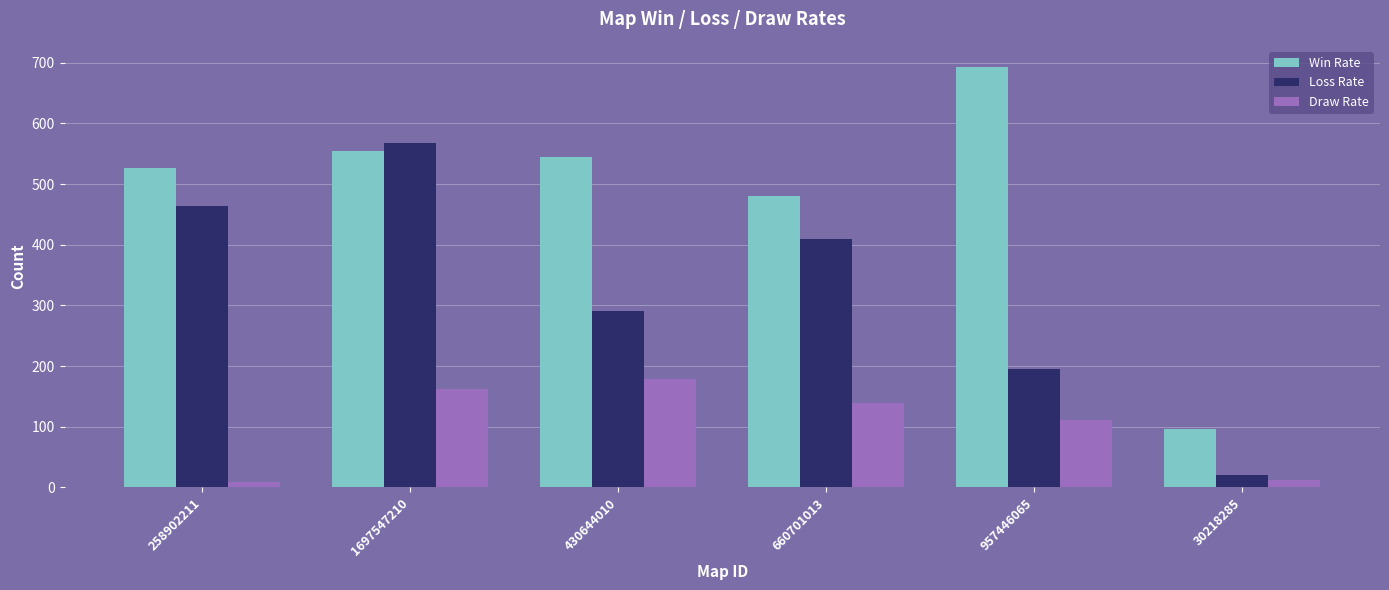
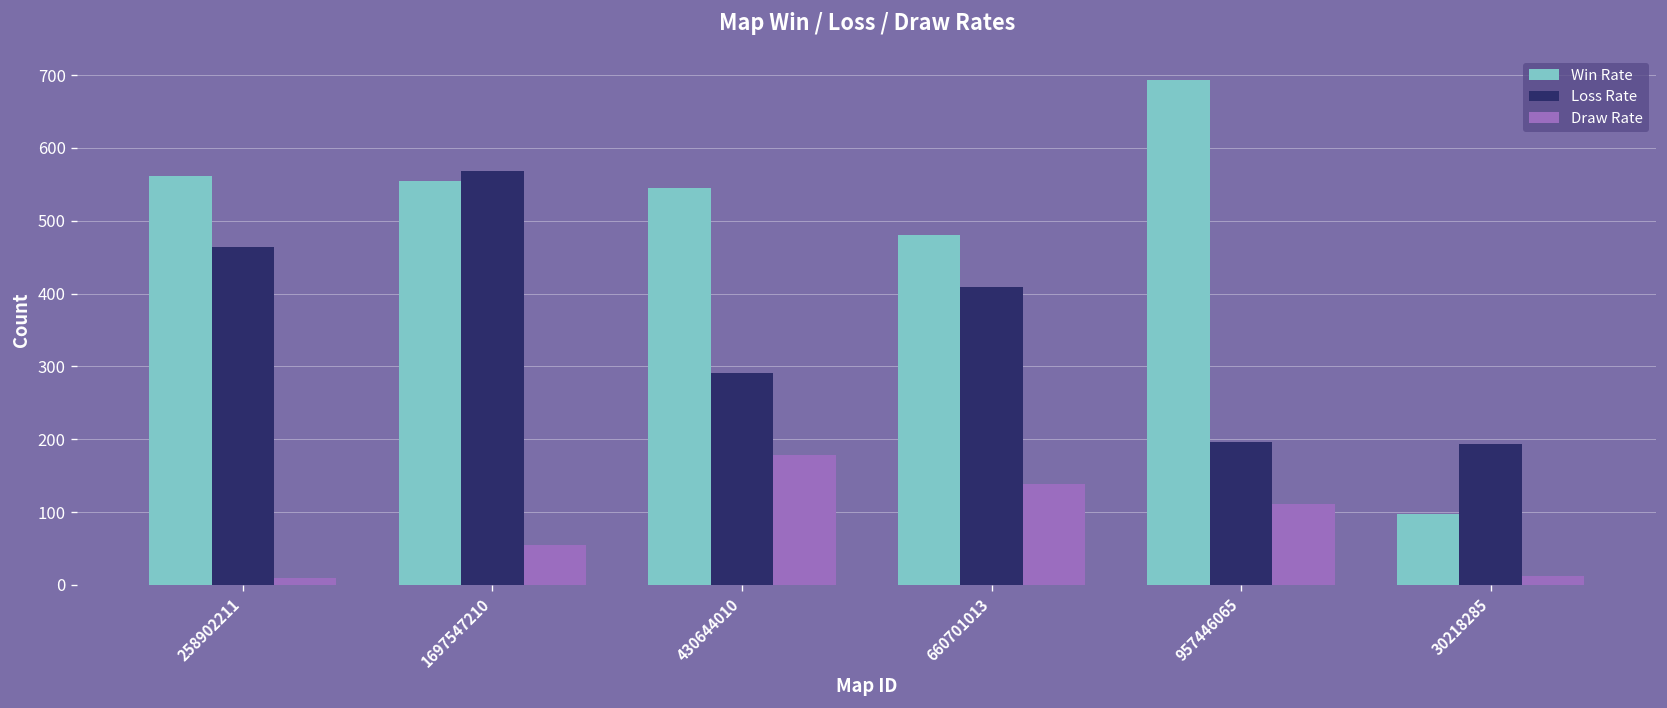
  {
    "Win Rate": {
-     "258902211": 530,
+     "258902211": 560,
      "1697547210": 550,
      "430644010": 550,
      "660701013": 480,
      "957446065": 690,
      "30218285": 100
    },
    "Loss Rate": {
      "258902211": 460,
      "1697547210": 570,
      "430644010": 290,
      "660701013": 410,
      "957446065": 200,
-     "30218285": 20
+     "30218285": 190
    },
    "Draw Rate": {
      "258902211": 10,
-     "1697547210": 160,
+     "1697547210": 60,
      "430644010": 180,
      "660701013": 140,
      "957446065": 110,
      "30218285": 10
    }
  }
